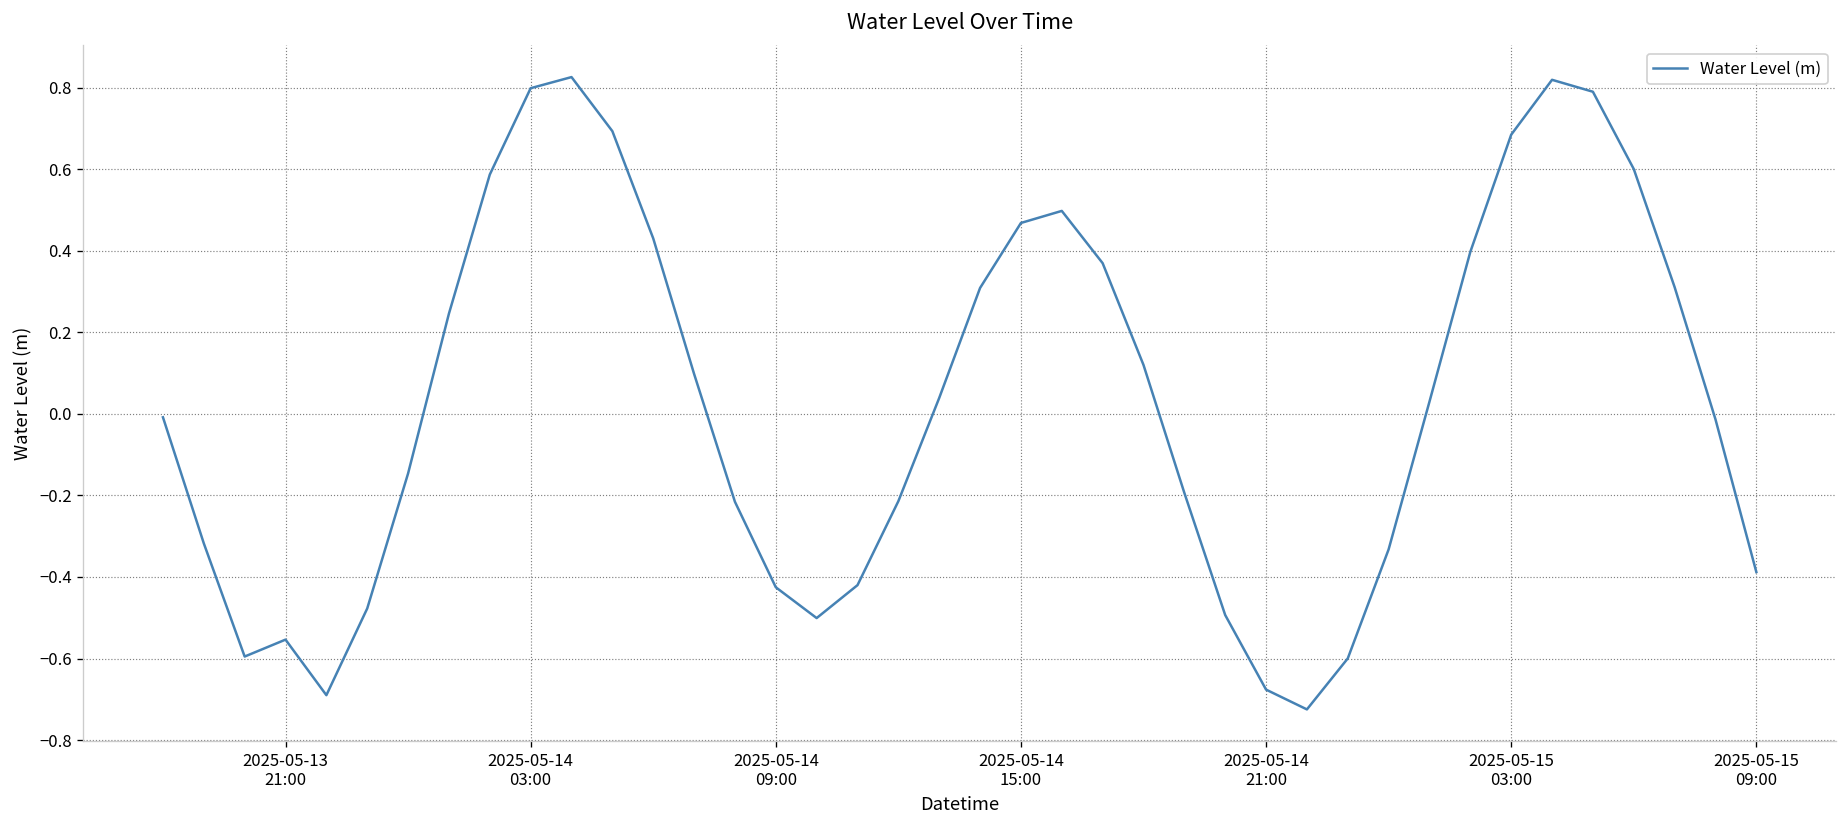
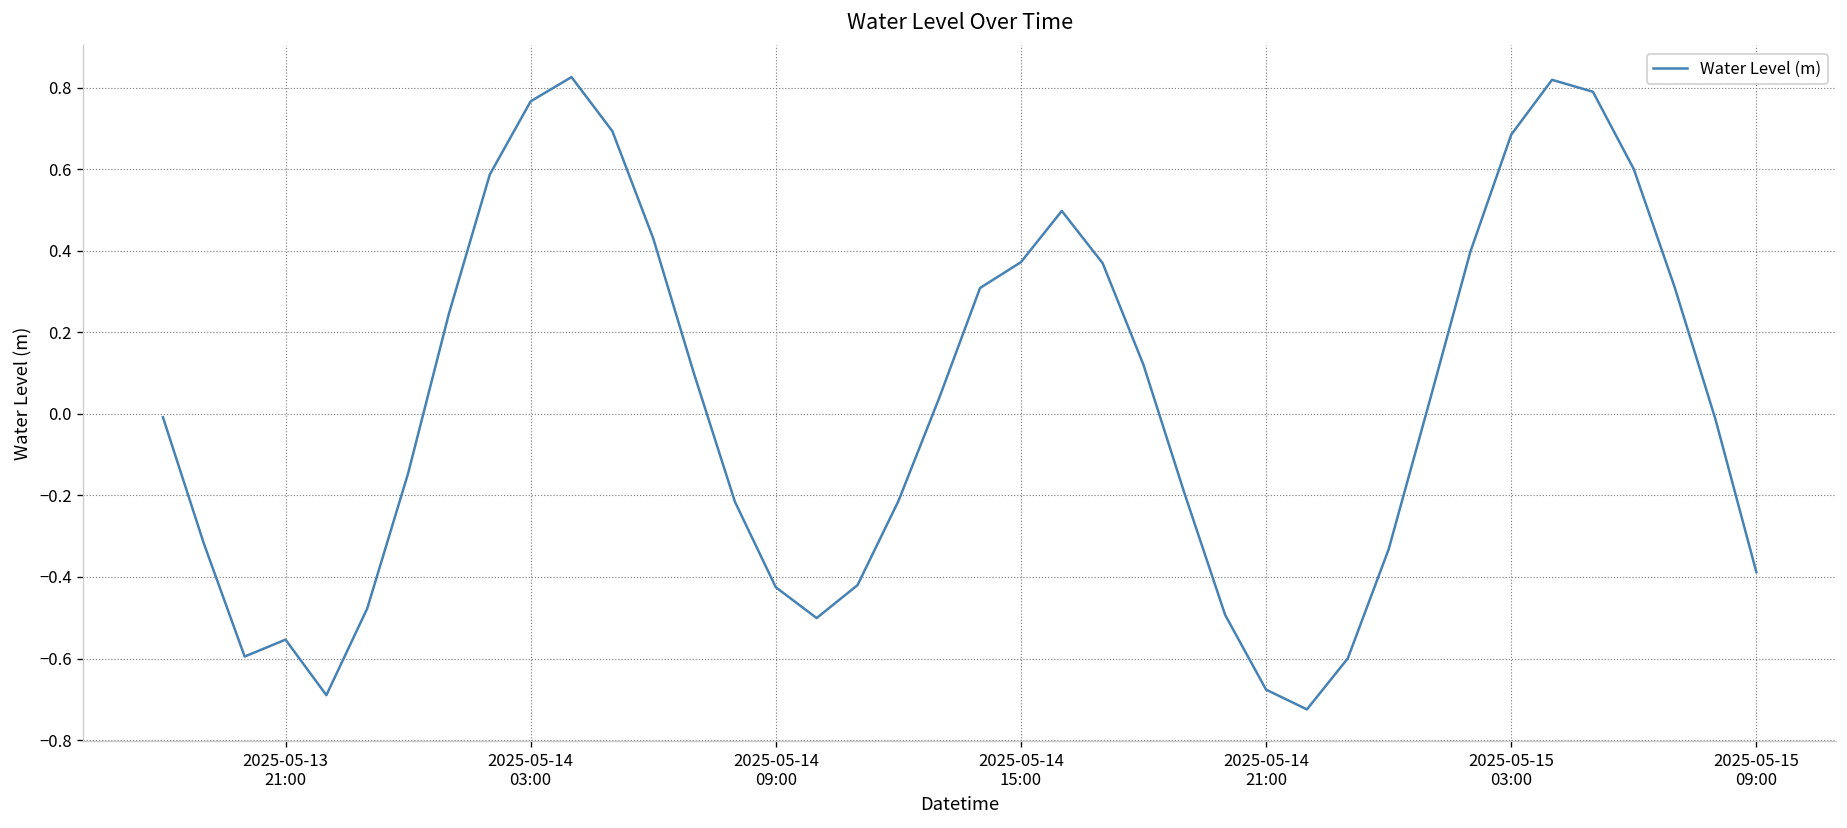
  {
    "2025-05-13 21:00": -0.55,
-   "2025-05-14 03:00": 0.80,
+   "2025-05-14 03:00": 0.77,
    "2025-05-14 09:00": -0.43,
-   "2025-05-14 15:00": 0.47,
+   "2025-05-14 15:00": 0.37,
    "2025-05-14 21:00": -0.68,
    "2025-05-15 03:00": 0.68,
    "2025-05-15 09:00": -0.39
  }
